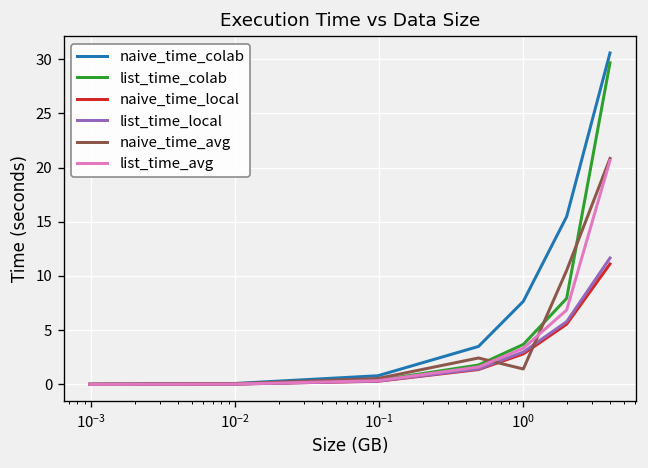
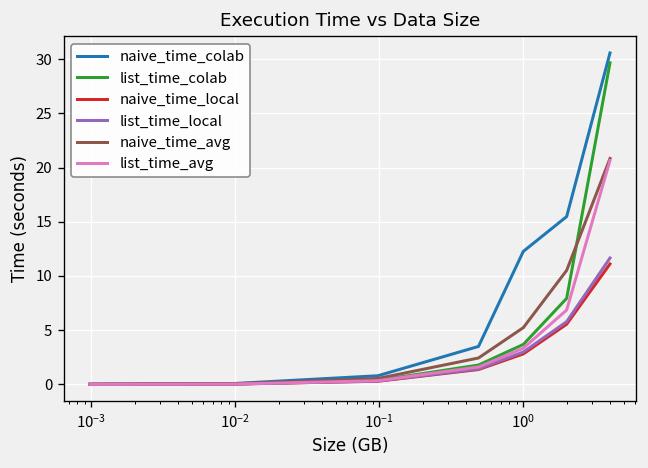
  {
    "naive_time_colab": {
-     "10^0": 8
+     "10^0": 12
    },
    "list_time_colab": {
      "10^0": 4
    },
    "naive_time_avg": {
-     "10^0": 1
+     "10^0": 5
    },
    "list_time_avg": {
      "10^0": 3
    }
  }
